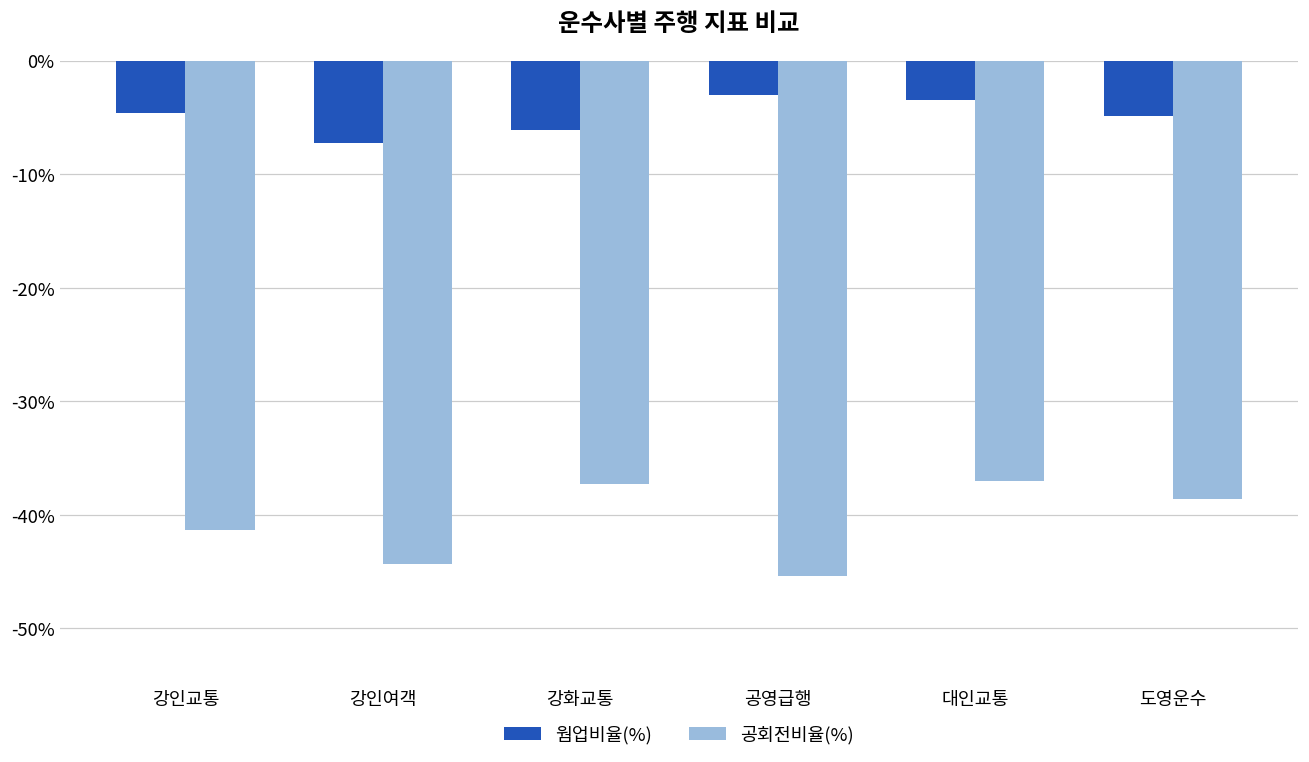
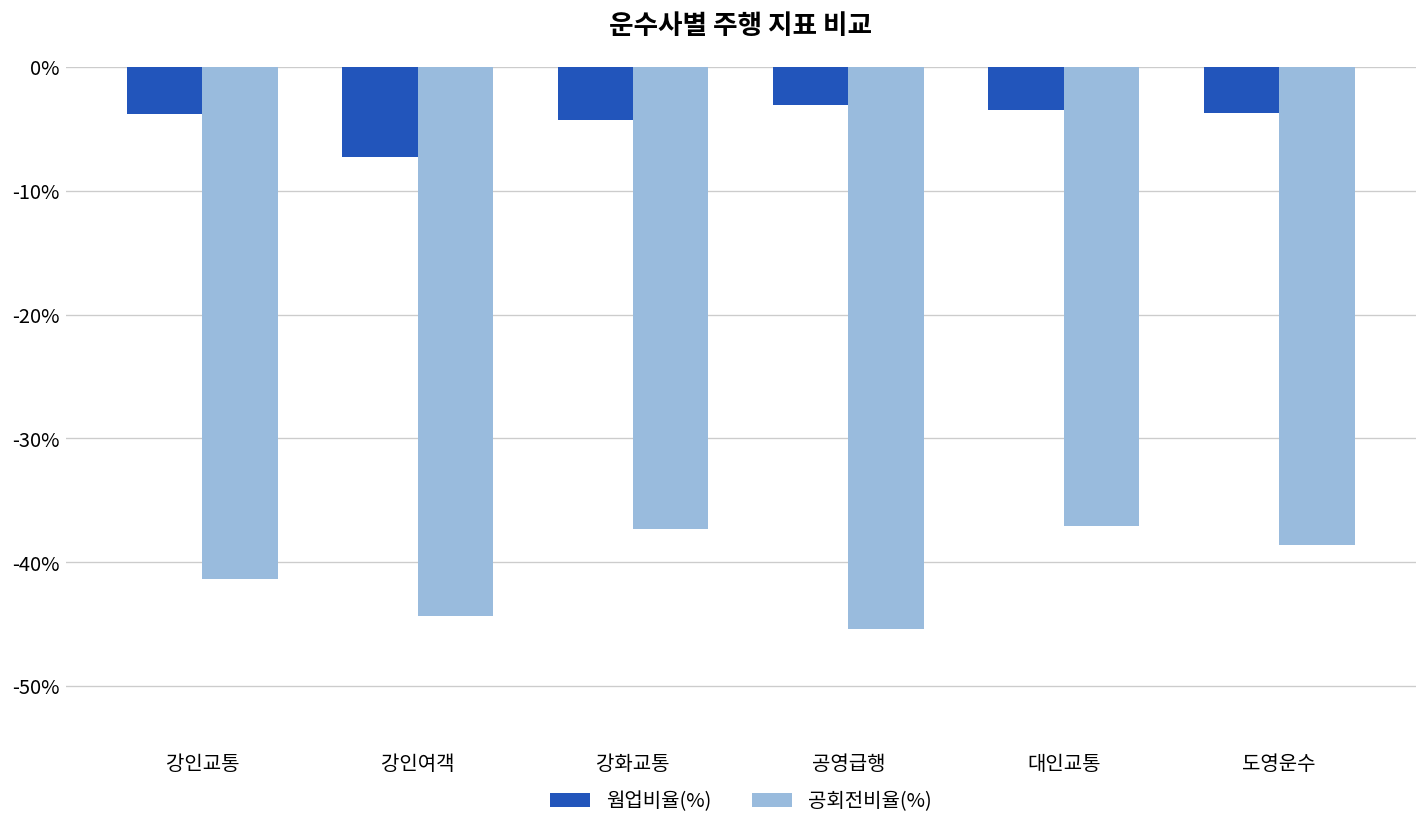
  {
    "웜업비율(%)": {
-     "강인교통": "-4.6%",
+     "강인교통": "-3.8%",
      "강인여객": "-7.3%",
-     "강화교통": "-6.2%",
+     "강화교통": "-4.3%",
      "공영급행": "-3.1%",
      "대인교통": "-3.5%",
-     "도영운수": "-4.9%"
+     "도영운수": "-3.7%"
    },
    "공회전비율(%)": {
      "강인교통": "-41.4%",
      "강인여객": "-44.3%",
      "강화교통": "-37.3%",
      "공영급행": "-45.4%",
      "대인교통": "-37.0%",
      "도영운수": "-38.6%"
    }
  }
